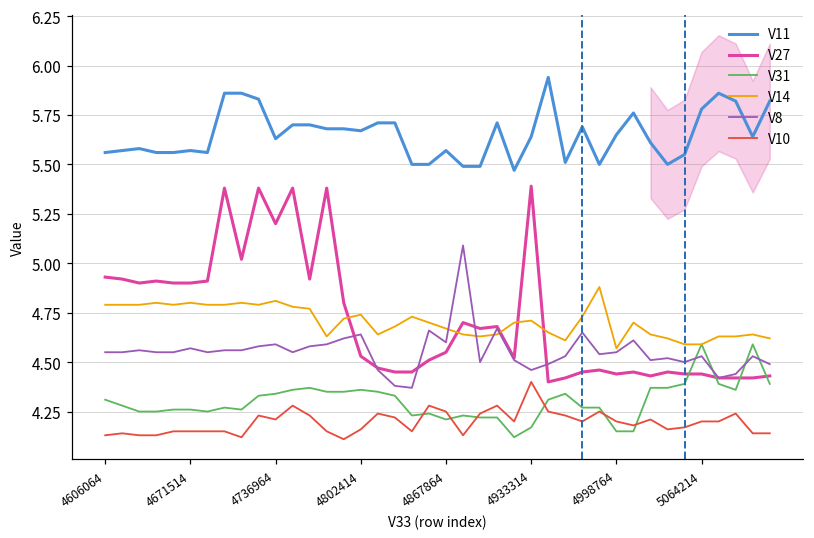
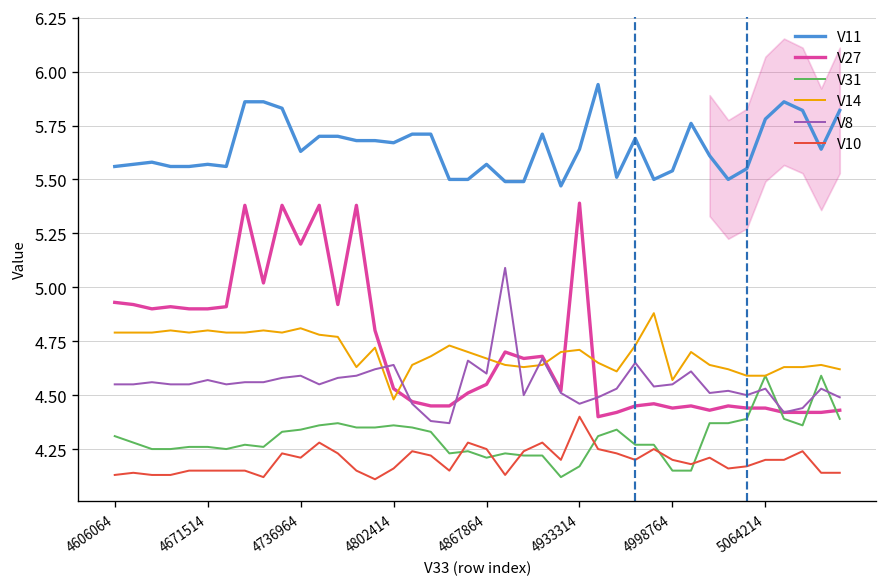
  {
    "V11": {
      "4606064": 5.56,
      "4671514": 5.57,
      "4736964": 5.63,
      "4802414": 5.67,
      "4867864": 5.57,
      "4933314": 5.64,
-     "4998764": 5.65,
+     "4998764": 5.54,
      "5064214": 5.78
    },
    "V31": {
      "4606064": 4.31,
      "4671514": 4.26,
      "4736964": 4.34,
      "4802414": 4.36,
      "4867864": 4.21,
      "4933314": 4.17,
      "4998764": 4.15
    },
    "V14": {
      "4606064": 4.79,
      "4671514": 4.80,
      "4736964": 4.81,
-     "4802414": 4.74,
+     "4802414": 4.48,
      "4867864": 4.67,
      "4933314": 4.71,
      "4998764": 4.57
    },
    "V8": {
      "4606064": 4.55,
      "4671514": 4.57,
      "4736964": 4.59,
      "4802414": 4.64,
      "4867864": 4.60,
      "4933314": 4.46,
      "4998764": 4.55,
      "5064214": 4.53
    },
    "V10": {
      "4606064": 4.13,
      "4671514": 4.15,
      "4736964": 4.21,
      "4802414": 4.16,
      "4867864": 4.25,
      "4933314": 4.40,
      "4998764": 4.20,
      "5064214": 4.20
    }
  }
